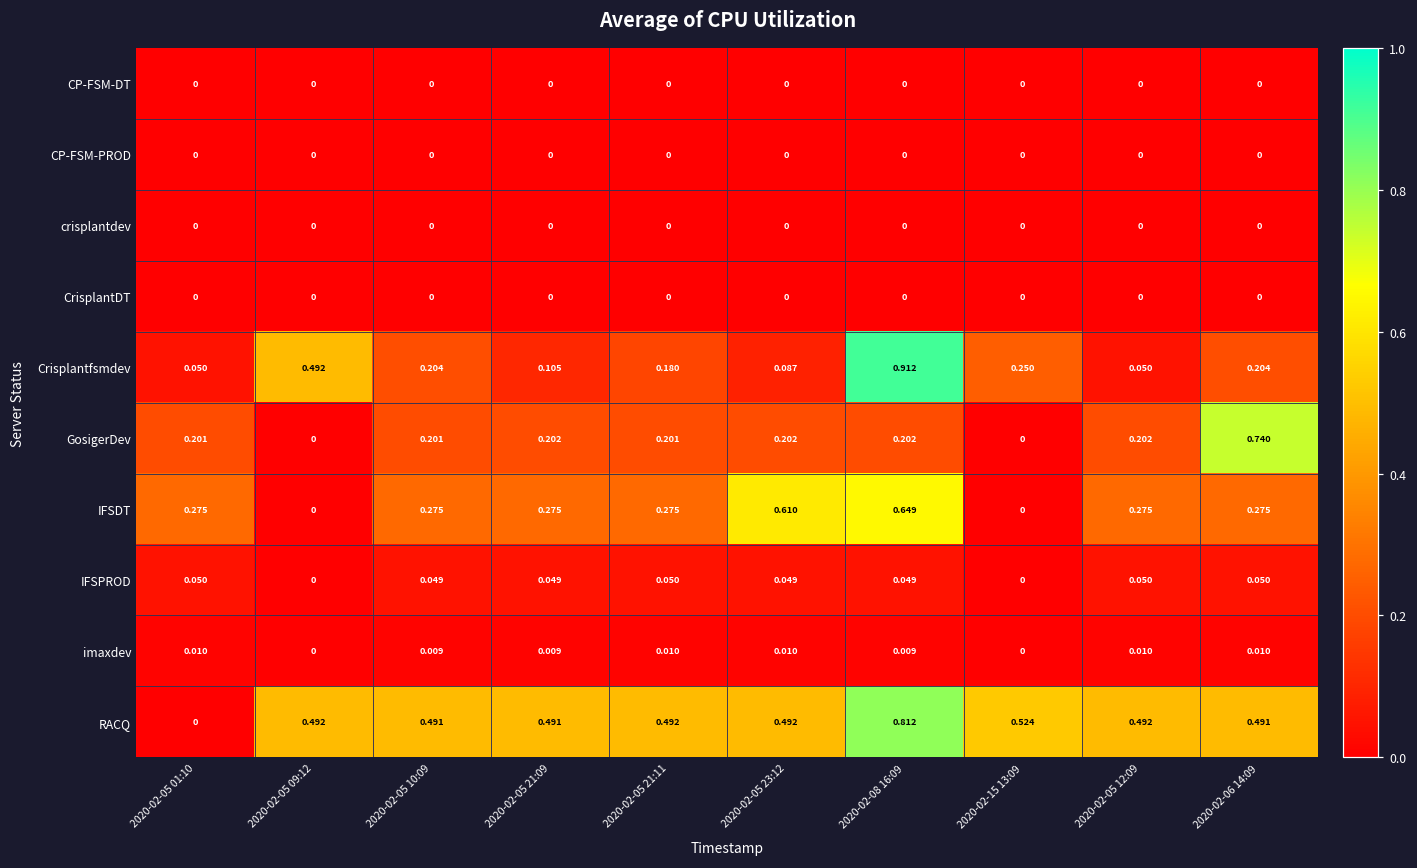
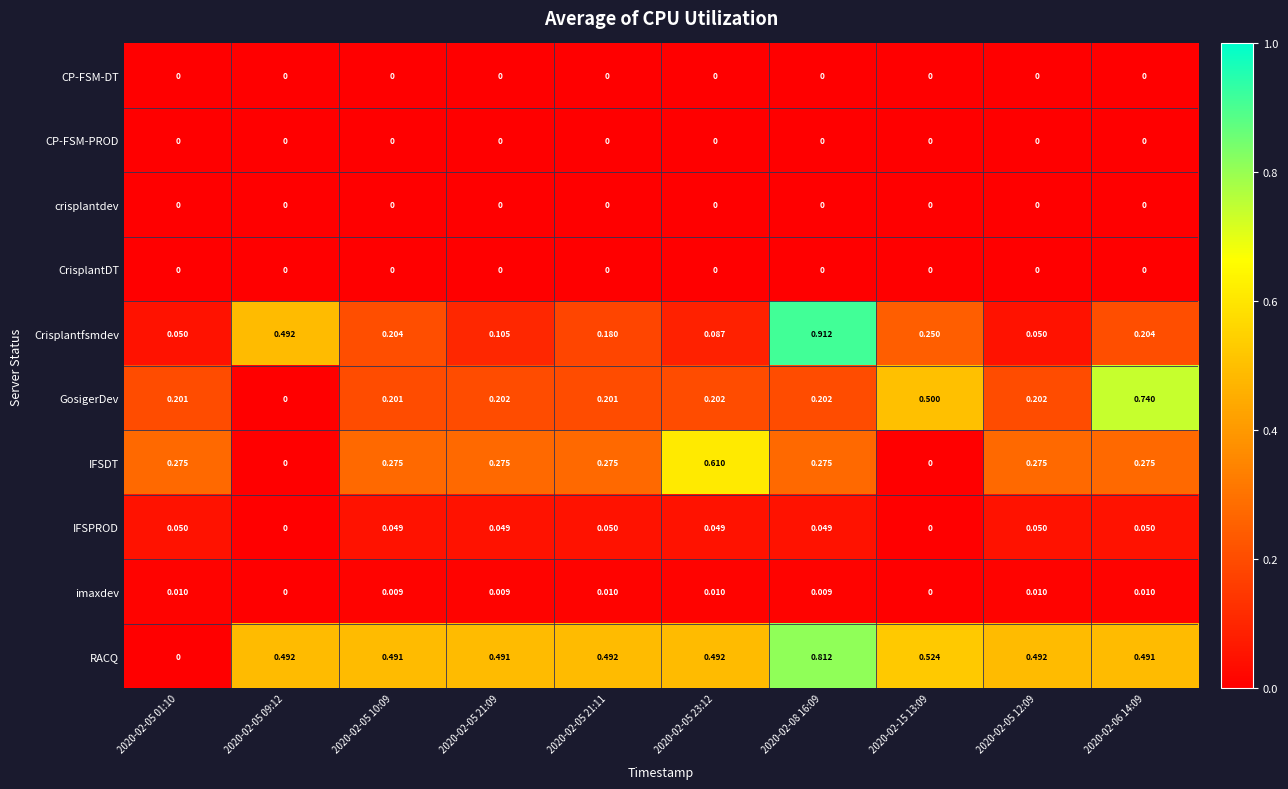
  {
    "CP-FSM-DT": {
      "2020-02-05 01:10": 0,
      "2020-02-05 09:12": 0,
      "2020-02-05 10:09": 0,
      "2020-02-05 21:09": 0,
      "2020-02-05 21:11": 0,
      "2020-02-05 23:12": 0,
      "2020-02-08 16:09": 0,
      "2020-02-15 13:09": 0,
      "2020-02-05 12:09": 0,
      "2020-02-06 14:09": 0
    },
    "CP-FSM-PROD": {
      "2020-02-05 01:10": 0,
      "2020-02-05 09:12": 0,
      "2020-02-05 10:09": 0,
      "2020-02-05 21:09": 0,
      "2020-02-05 21:11": 0,
      "2020-02-05 23:12": 0,
      "2020-02-08 16:09": 0,
      "2020-02-15 13:09": 0,
      "2020-02-05 12:09": 0,
      "2020-02-06 14:09": 0
    },
    "crisplantdev": {
      "2020-02-05 01:10": 0,
      "2020-02-05 09:12": 0,
      "2020-02-05 10:09": 0,
      "2020-02-05 21:09": 0,
      "2020-02-05 21:11": 0,
      "2020-02-05 23:12": 0,
      "2020-02-08 16:09": 0,
      "2020-02-15 13:09": 0,
      "2020-02-05 12:09": 0,
      "2020-02-06 14:09": 0
    },
    "CrisplantDT": {
      "2020-02-05 01:10": 0,
      "2020-02-05 09:12": 0,
      "2020-02-05 10:09": 0,
      "2020-02-05 21:09": 0,
      "2020-02-05 21:11": 0,
      "2020-02-05 23:12": 0,
      "2020-02-08 16:09": 0,
      "2020-02-15 13:09": 0,
      "2020-02-05 12:09": 0,
      "2020-02-06 14:09": 0
    },
    "Crisplantfsmdev": {
      "2020-02-05 01:10": 0.050,
      "2020-02-05 09:12": 0.492,
      "2020-02-05 10:09": 0.204,
      "2020-02-05 21:09": 0.105,
      "2020-02-05 21:11": 0.180,
      "2020-02-05 23:12": 0.087,
      "2020-02-08 16:09": 0.912,
      "2020-02-15 13:09": 0.250,
      "2020-02-05 12:09": 0.050,
      "2020-02-06 14:09": 0.204
    },
    "GosigerDev": {
      "2020-02-05 01:10": 0.201,
      "2020-02-05 09:12": 0,
      "2020-02-05 10:09": 0.201,
      "2020-02-05 21:09": 0.202,
      "2020-02-05 21:11": 0.201,
      "2020-02-05 23:12": 0.202,
      "2020-02-08 16:09": 0.202,
-     "2020-02-15 13:09": 0,
+     "2020-02-15 13:09": 0.500,
      "2020-02-05 12:09": 0.202,
      "2020-02-06 14:09": 0.740
    },
    "IFSDT": {
      "2020-02-05 01:10": 0.275,
      "2020-02-05 09:12": 0,
      "2020-02-05 10:09": 0.275,
      "2020-02-05 21:09": 0.275,
      "2020-02-05 21:11": 0.275,
      "2020-02-05 23:12": 0.610,
-     "2020-02-08 16:09": 0.649,
+     "2020-02-08 16:09": 0.275,
      "2020-02-15 13:09": 0,
      "2020-02-05 12:09": 0.275,
      "2020-02-06 14:09": 0.275
    },
    "IFSPROD": {
      "2020-02-05 01:10": 0.050,
      "2020-02-05 09:12": 0,
      "2020-02-05 10:09": 0.049,
      "2020-02-05 21:09": 0.049,
      "2020-02-05 21:11": 0.050,
      "2020-02-05 23:12": 0.049,
      "2020-02-08 16:09": 0.049,
      "2020-02-15 13:09": 0,
      "2020-02-05 12:09": 0.050,
      "2020-02-06 14:09": 0.050
    },
    "imaxdev": {
      "2020-02-05 01:10": 0.010,
      "2020-02-05 09:12": 0,
      "2020-02-05 10:09": 0.009,
      "2020-02-05 21:09": 0.009,
      "2020-02-05 21:11": 0.010,
      "2020-02-05 23:12": 0.010,
      "2020-02-08 16:09": 0.009,
      "2020-02-15 13:09": 0,
      "2020-02-05 12:09": 0.010,
      "2020-02-06 14:09": 0.010
    },
    "RACQ": {
      "2020-02-05 01:10": 0,
      "2020-02-05 09:12": 0.492,
      "2020-02-05 10:09": 0.491,
      "2020-02-05 21:09": 0.491,
      "2020-02-05 21:11": 0.492,
      "2020-02-05 23:12": 0.492,
      "2020-02-08 16:09": 0.812,
      "2020-02-15 13:09": 0.524,
      "2020-02-05 12:09": 0.492,
      "2020-02-06 14:09": 0.491
    }
  }
